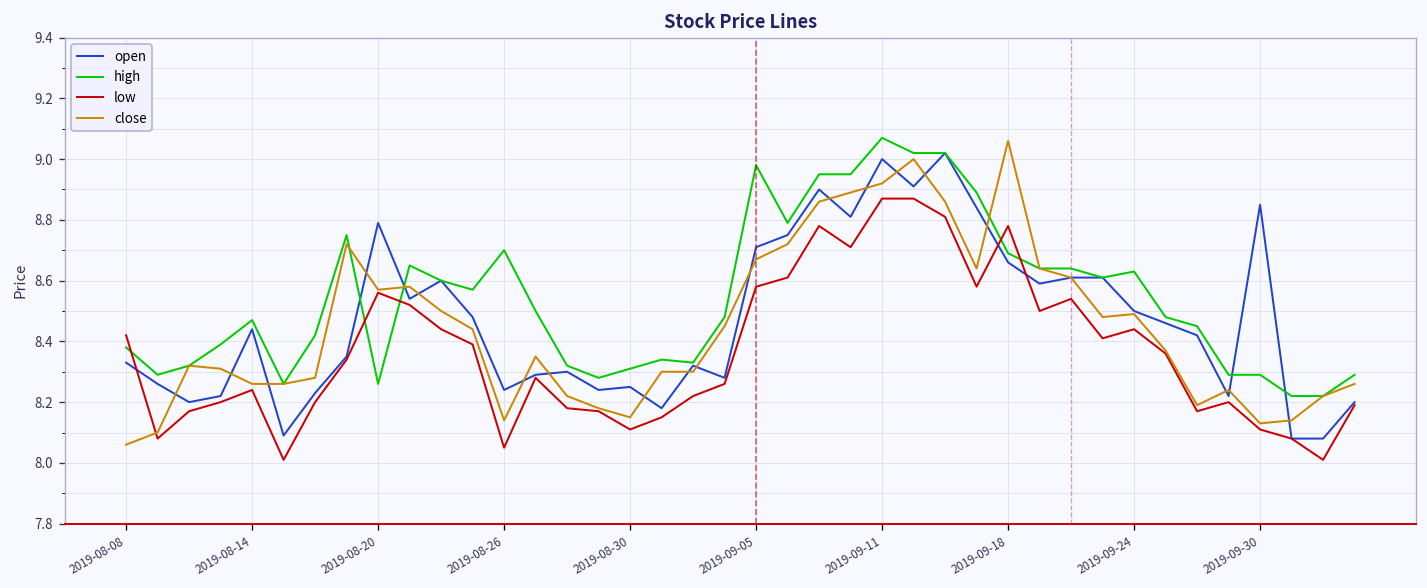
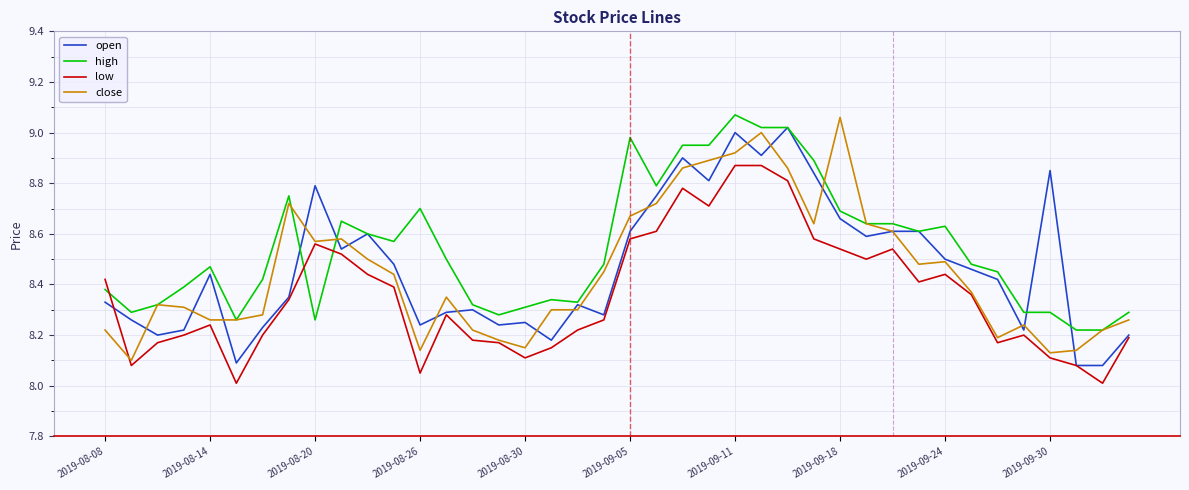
  {
    "open": {
      "2019-08-08": 8.33,
      "2019-08-14": 8.44,
      "2019-08-20": 8.79,
      "2019-08-26": 8.24,
      "2019-08-30": 8.25,
-     "2019-09-05": 8.71,
+     "2019-09-05": 8.61,
      "2019-09-11": 9.00,
      "2019-09-18": 8.66,
      "2019-09-30": 8.85
    },
    "high": {
      "2019-08-08": 8.38,
      "2019-08-14": 8.47,
      "2019-08-20": 8.26,
      "2019-08-26": 8.70,
      "2019-08-30": 8.31,
      "2019-09-05": 8.98,
      "2019-09-11": 9.07,
      "2019-09-18": 8.69,
      "2019-09-24": 8.63,
      "2019-09-30": 8.29
    },
    "low": {
      "2019-08-08": 8.42,
      "2019-08-14": 8.24,
      "2019-08-20": 8.56,
      "2019-08-26": 8.05,
      "2019-08-30": 8.11,
      "2019-09-05": 8.58,
      "2019-09-11": 8.87,
-     "2019-09-18": 8.78,
+     "2019-09-18": 8.54,
      "2019-09-24": 8.44,
      "2019-09-30": 8.11
    },
    "close": {
-     "2019-08-08": 8.06,
+     "2019-08-08": 8.22,
      "2019-08-14": 8.26,
      "2019-08-20": 8.57,
      "2019-08-26": 8.14,
      "2019-08-30": 8.15,
      "2019-09-05": 8.67,
      "2019-09-11": 8.92,
      "2019-09-18": 9.06,
      "2019-09-30": 8.13
    }
  }
